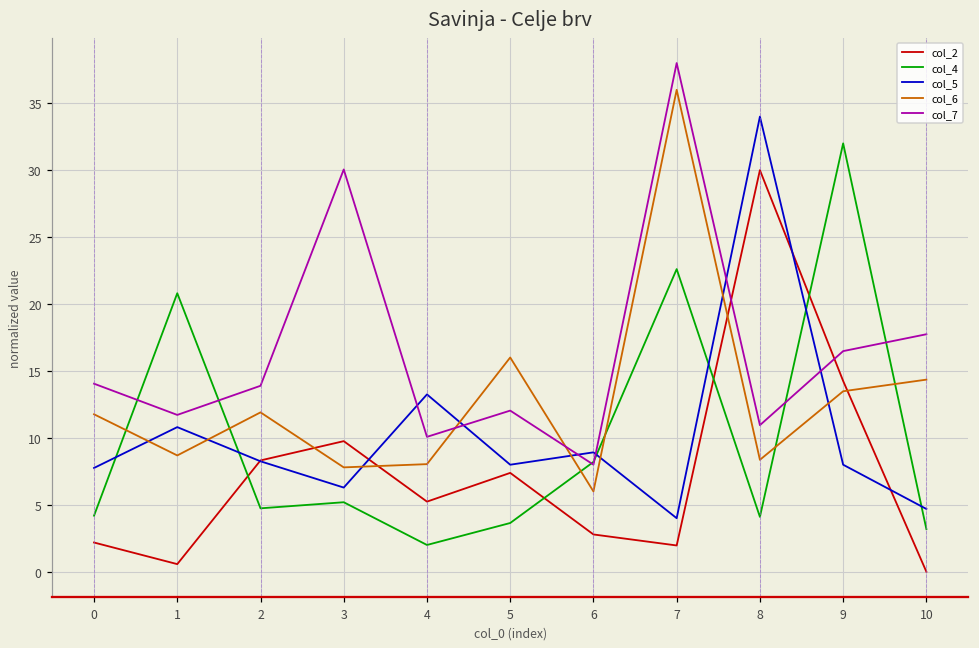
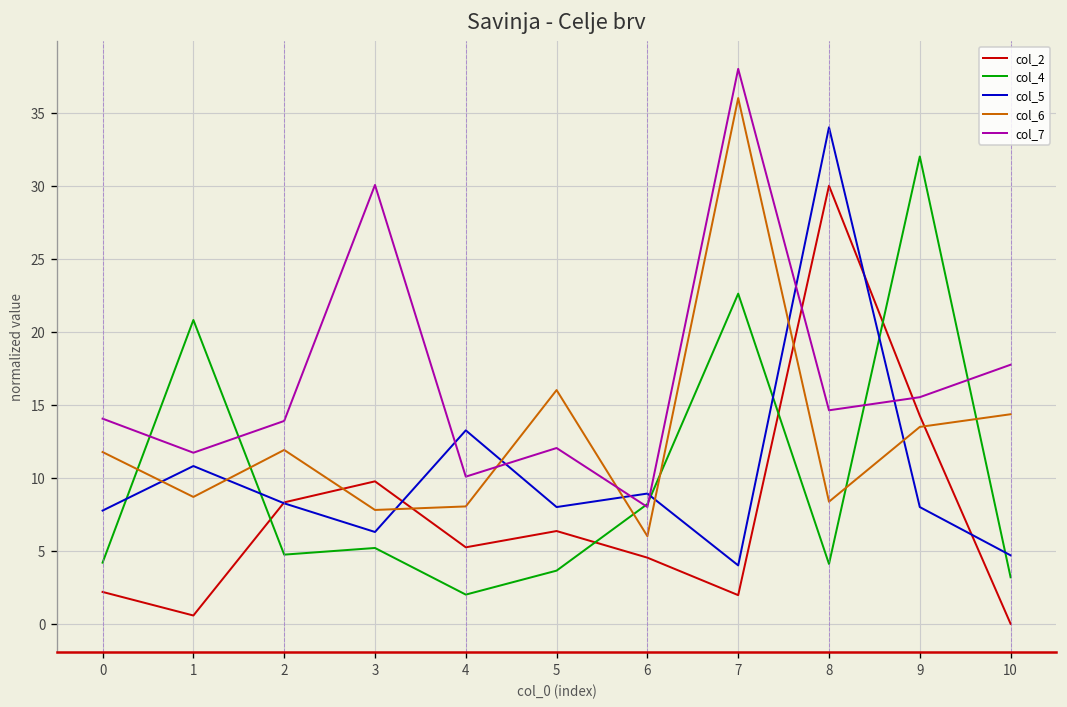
  {
    "col_2": {
      "0": 2.2,
      "1": 0.6,
      "3": 9.8,
      "4": 5.2,
-     "5": 7.4,
-     "6": 2.8,
+     "5": 6.4,
+     "6": 4.5,
      "7": 2.0,
      "8": 30.0,
      "9": 14.3,
      "10": 0.0
    },
    "col_4": {
      "0": 4.2,
      "1": 20.8,
      "2": 4.7,
      "3": 5.2,
      "4": 2.0,
      "5": 3.6,
      "7": 22.6,
      "8": 4.1,
      "9": 32.0,
      "10": 3.2
    },
    "col_5": {
      "0": 7.8,
      "1": 10.8,
      "3": 6.3,
      "4": 13.2,
      "5": 8.0,
      "6": 8.9,
      "7": 4.0,
      "8": 34.0,
      "9": 8.0,
      "10": 4.7
    },
    "col_6": {
      "0": 11.8,
      "1": 8.7,
      "2": 11.9,
      "3": 7.8,
      "4": 8.0,
      "5": 16.0,
      "6": 6.0,
      "7": 36.0,
      "8": 8.4,
      "9": 13.5,
      "10": 14.4
    },
    "col_7": {
      "0": 14.0,
      "1": 11.7,
      "2": 13.9,
      "3": 30.1,
      "4": 10.1,
      "5": 12.0,
      "7": 38.0,
-     "8": 10.9,
-     "9": 16.5,
+     "8": 14.6,
+     "9": 15.5,
      "10": 17.7
    }
  }
